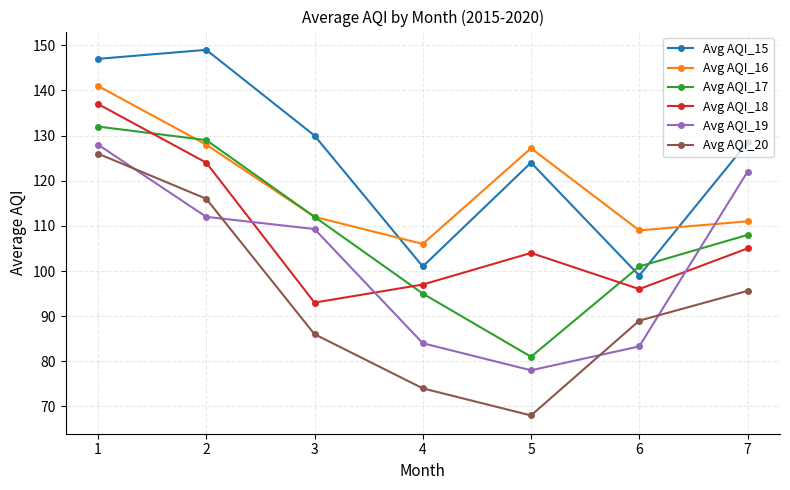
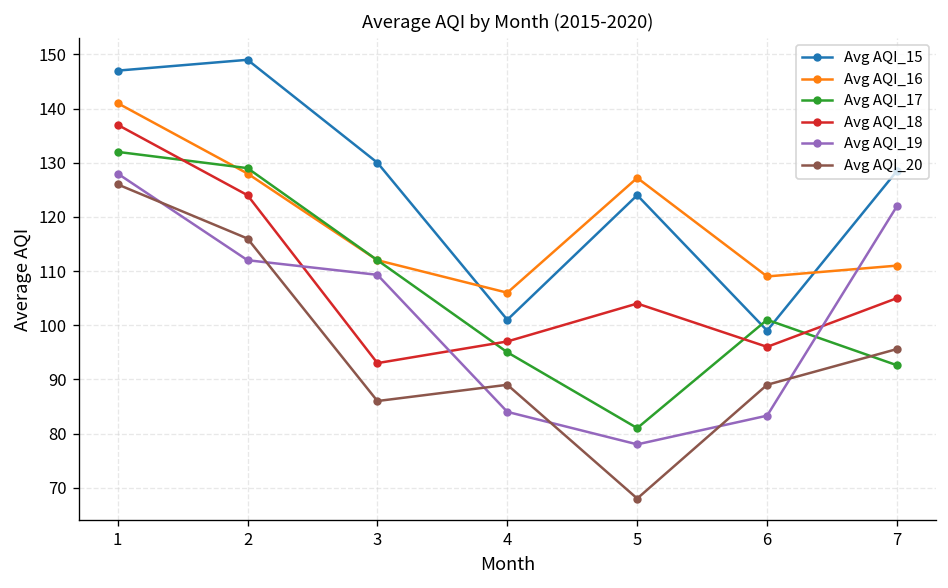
  {
    "Avg AQI_15": {
      "1": 147,
      "2": 149,
      "3": 130,
      "4": 101,
      "5": 124,
      "6": 99
    },
    "Avg AQI_16": {
      "1": 141,
      "2": 128,
      "4": 106,
      "5": 127,
      "6": 109,
      "7": 111
    },
    "Avg AQI_17": {
      "1": 132,
      "2": 129,
      "4": 95,
      "5": 81,
      "6": 101,
-     "7": 108
+     "7": 93
    },
    "Avg AQI_18": {
      "1": 137,
      "2": 124,
      "3": 93,
      "4": 97,
      "5": 104,
      "6": 96,
      "7": 105
    },
    "Avg AQI_19": {
      "1": 128,
      "2": 112,
      "3": 109,
      "4": 84,
      "5": 78,
      "6": 83,
      "7": 122
    },
    "Avg AQI_20": {
      "1": 126,
      "2": 116,
      "3": 86,
-     "4": 74,
+     "4": 89,
      "5": 68,
      "6": 89,
      "7": 96
    }
  }
